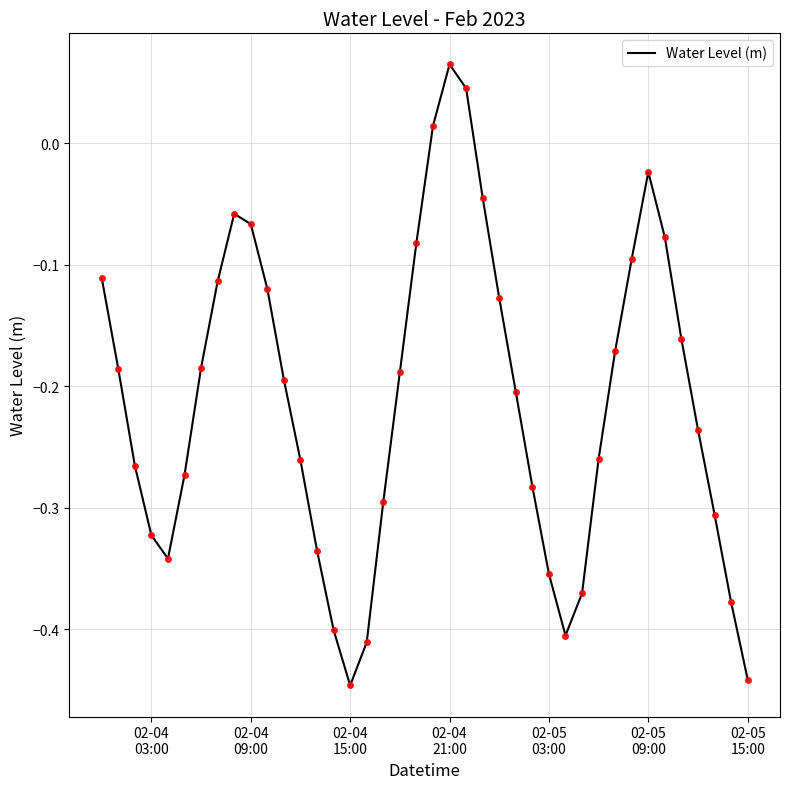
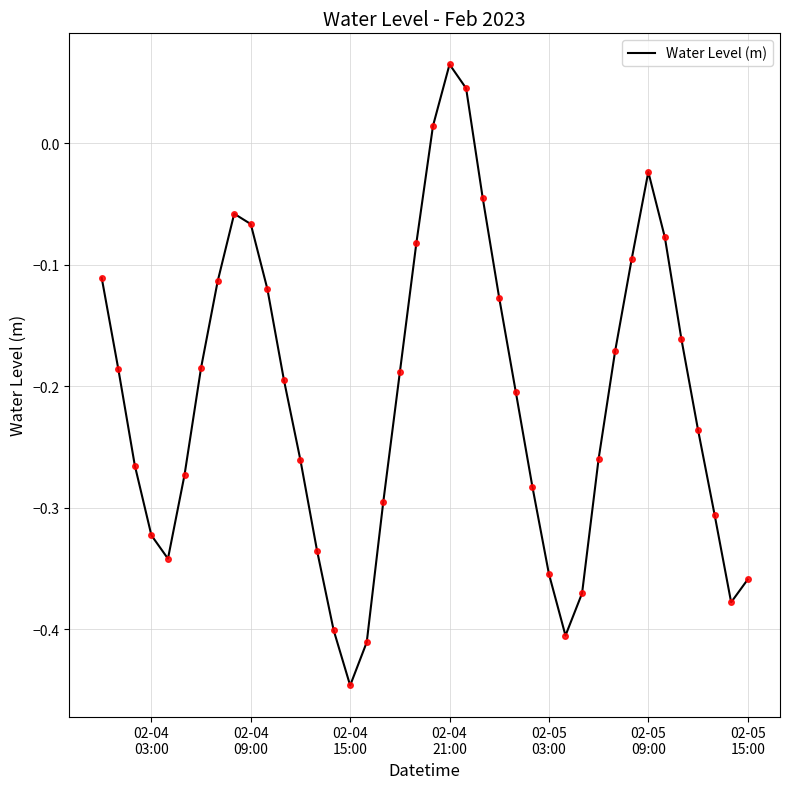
  {
    "02-04 03:00": -0.323,
    "02-04 09:00": -0.067,
    "02-04 15:00": -0.446,
    "02-04 21:00": 0.065,
    "02-05 03:00": -0.354,
    "02-05 09:00": -0.024,
-   "02-05 15:00": -0.441
+   "02-05 15:00": -0.359
  }
